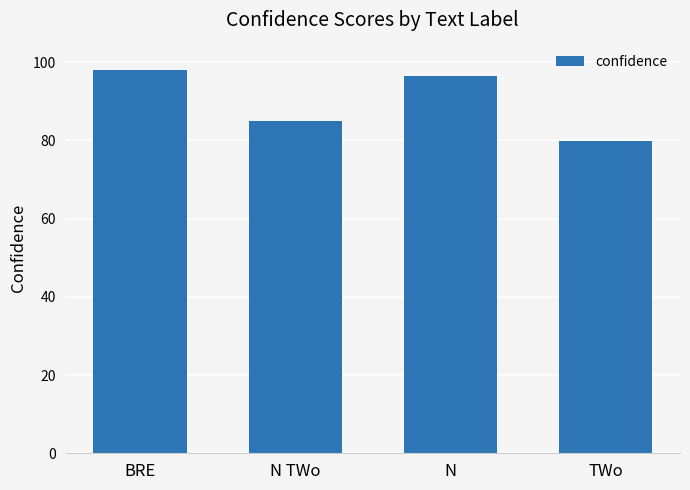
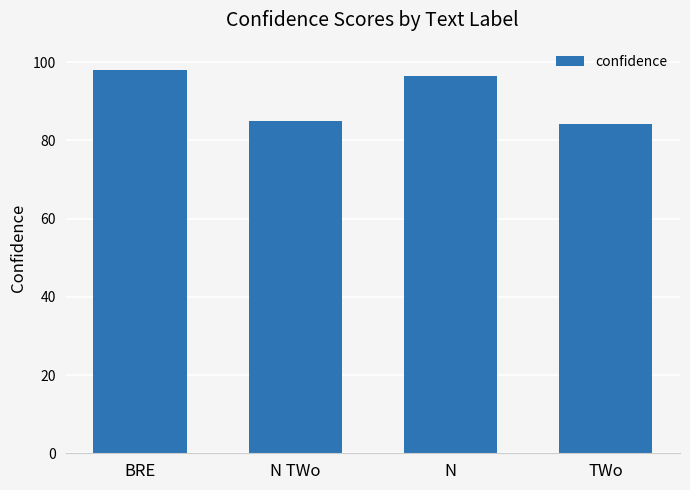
  {
    "BRE": 98,
    "N TWo": 85,
    "N": 96,
-   "TWo": 80
+   "TWo": 84
  }
